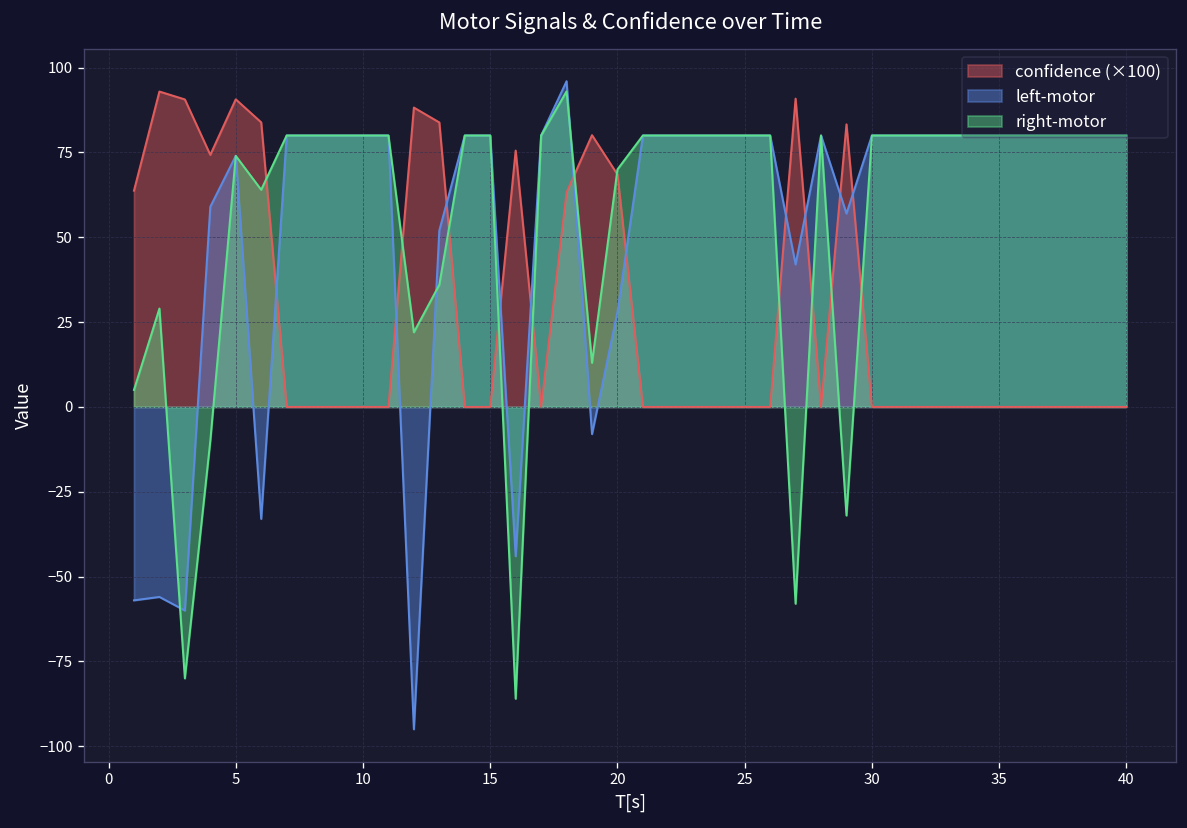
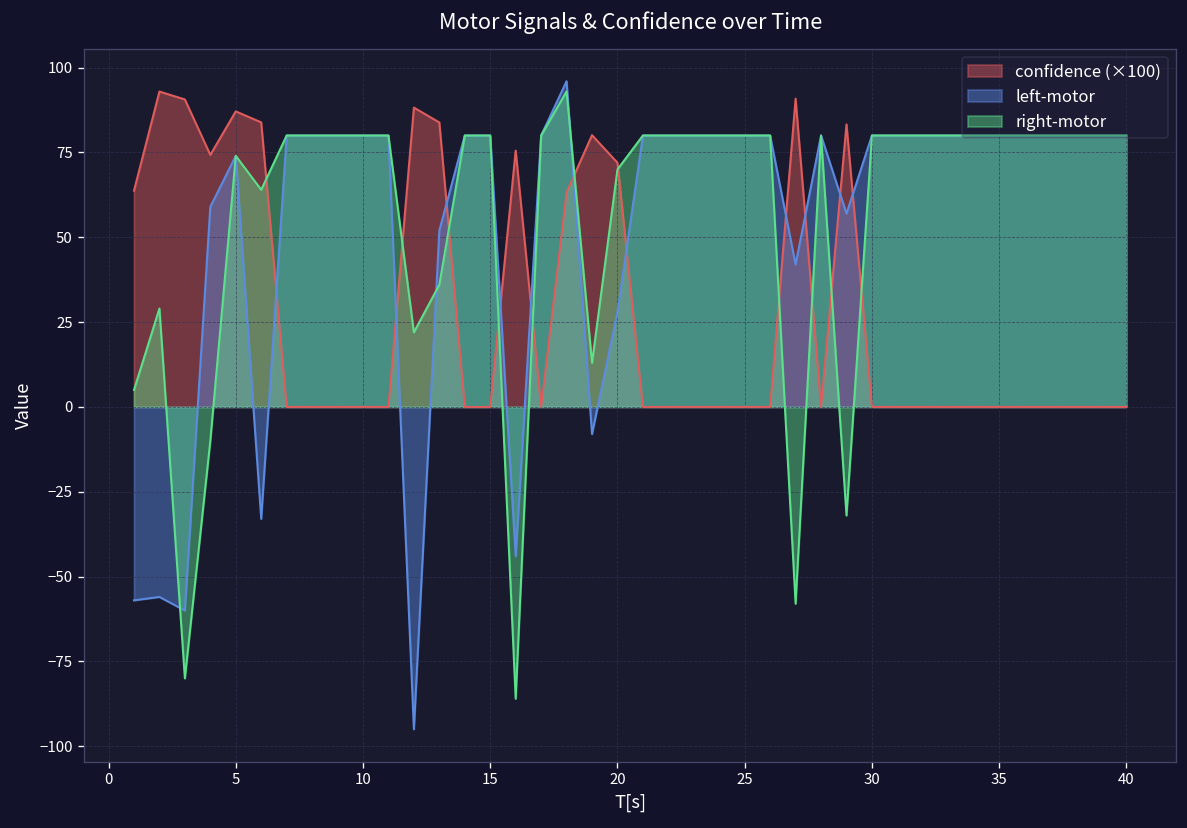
  {
    "confidence (×100)": {
-     "5": 91,
+     "5": 87,
      "10": 0,
      "15": 0,
-     "20": 69,
+     "20": 72,
      "25": 0,
      "30": 0,
      "35": 0,
      "40": 0
    }
  }
